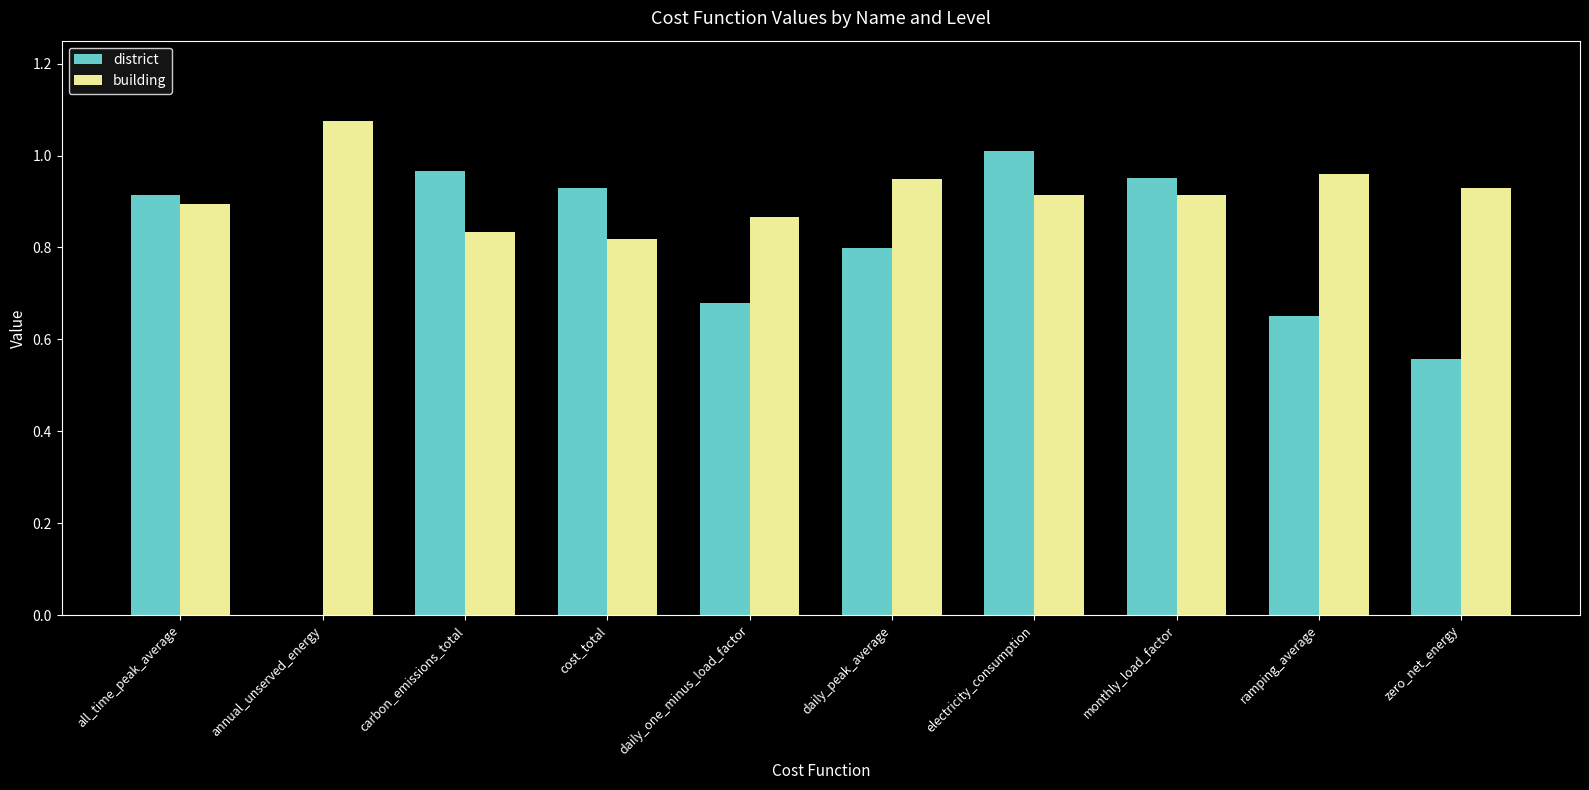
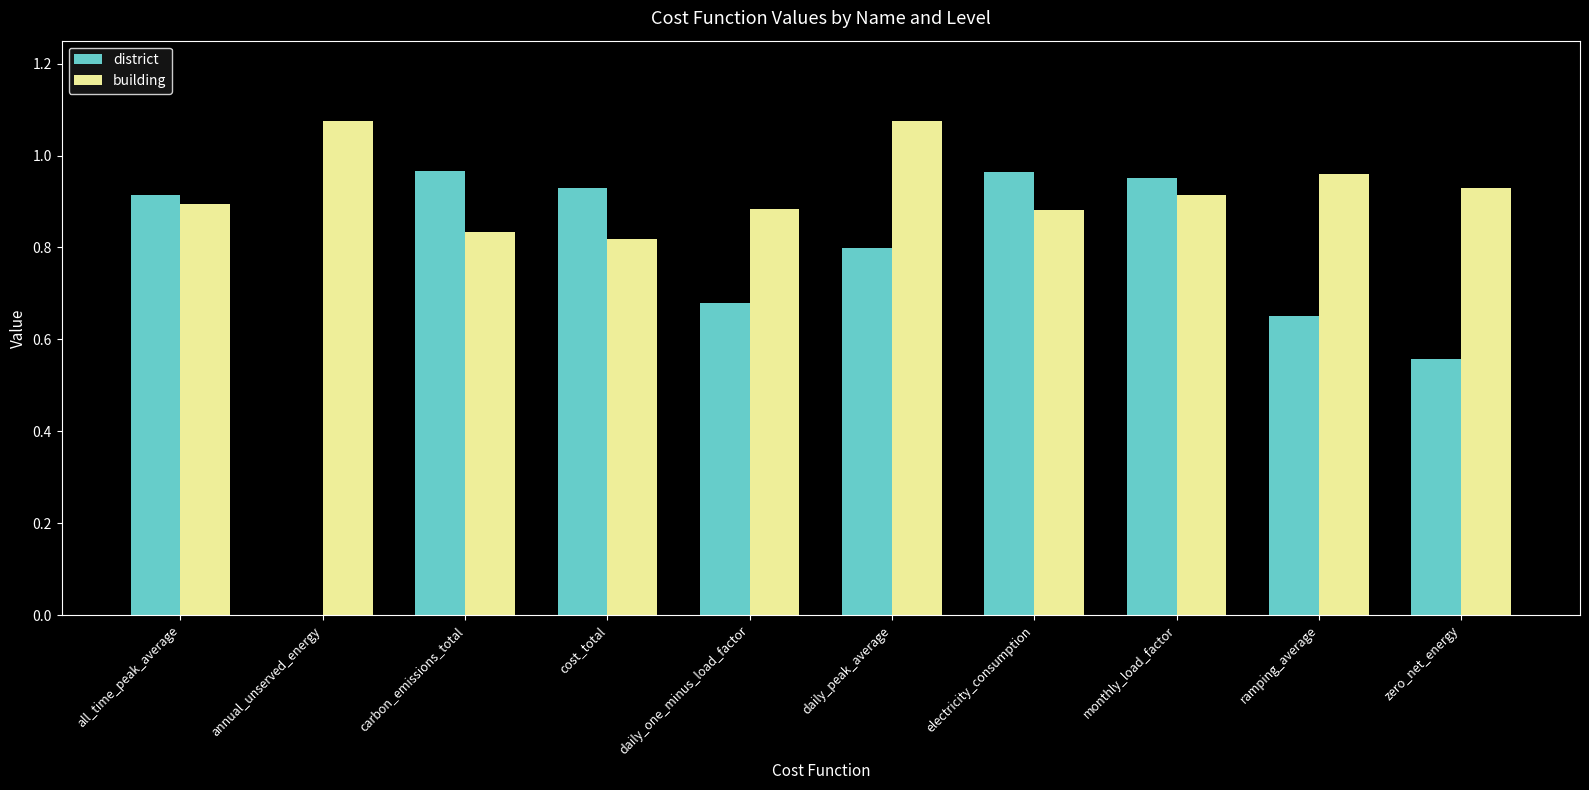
  {
    "district": {
      "all_time_peak_average": 0.91,
      "annual_unserved_energy": 0.00,
      "carbon_emissions_total": 0.97,
      "cost_total": 0.93,
      "daily_one_minus_load_factor": 0.68,
      "daily_peak_average": 0.80,
-     "electricity_consumption": 1.01,
+     "electricity_consumption": 0.96,
      "monthly_load_factor": 0.95,
      "ramping_average": 0.65,
      "zero_net_energy": 0.56
    },
    "building": {
      "all_time_peak_average": 0.89,
      "annual_unserved_energy": 1.08,
      "carbon_emissions_total": 0.83,
      "cost_total": 0.82,
-     "daily_one_minus_load_factor": 0.87,
-     "daily_peak_average": 0.95,
-     "electricity_consumption": 0.92,
+     "daily_one_minus_load_factor": 0.88,
+     "daily_peak_average": 1.07,
+     "electricity_consumption": 0.88,
      "monthly_load_factor": 0.91,
      "ramping_average": 0.96,
      "zero_net_energy": 0.93
    }
  }
